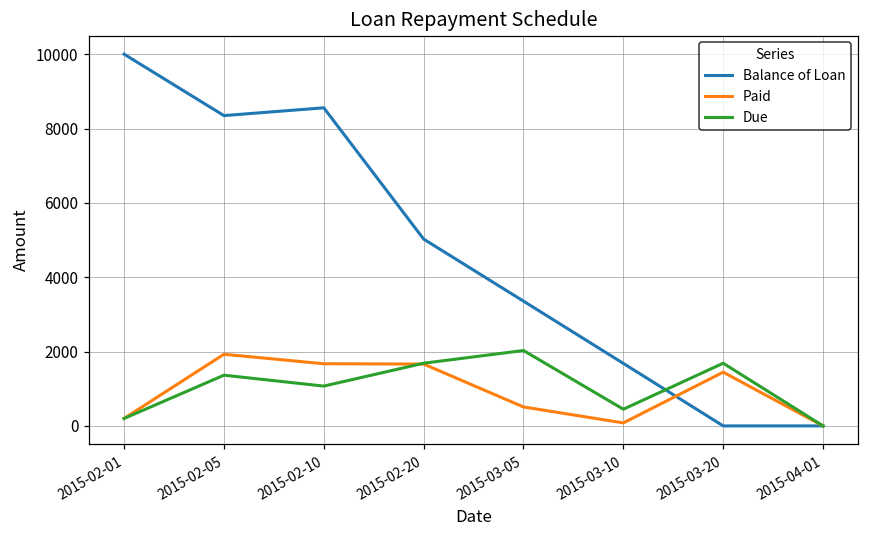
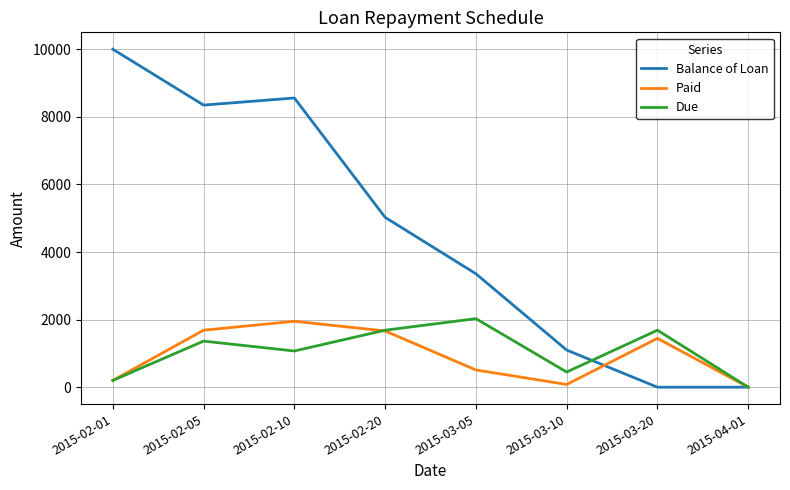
  {
    "Balance of Loan": {
      "2015-02-01": 10000,
      "2015-02-05": 8300,
      "2015-02-10": 8600,
      "2015-02-20": 5000,
      "2015-03-05": 3400,
-     "2015-03-10": 1700,
+     "2015-03-10": 1100,
      "2015-03-20": 0
    },
    "Paid": {
-     "2015-02-05": 1900,
-     "2015-02-10": 1700,
+     "2015-02-05": 1700,
+     "2015-02-10": 2000,
      "2015-03-05": 500,
      "2015-03-10": 100,
      "2015-03-20": 1400
    },
    "Due": {
      "2015-02-05": 1400,
      "2015-02-10": 1100,
      "2015-03-05": 2000,
      "2015-03-10": 400,
      "2015-03-20": 1700
    }
  }
